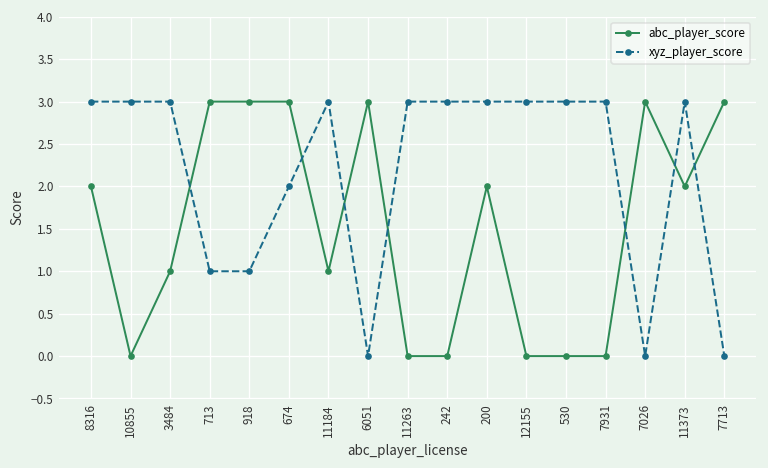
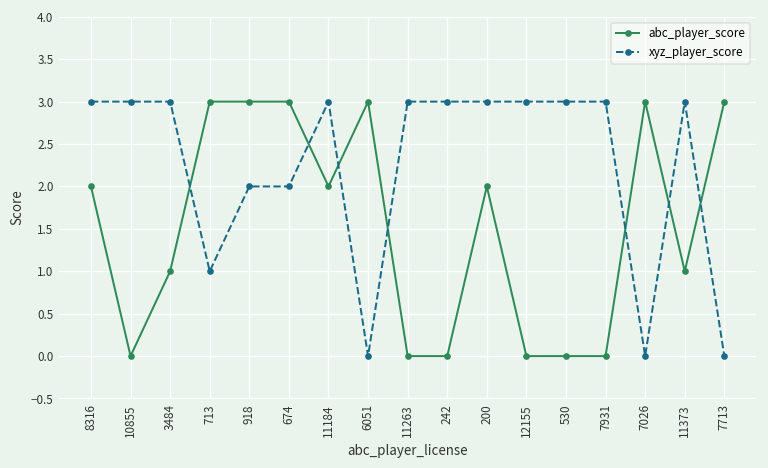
  {
    "abc_player_score": {
      "8316": 2,
      "10855": 0,
      "3484": 1,
      "713": 3,
      "918": 3,
      "674": 3,
-     "11184": 1,
+     "11184": 2,
      "6051": 3,
      "11263": 0,
      "242": 0,
      "200": 2,
      "12155": 0,
      "530": 0,
      "7931": 0,
      "7026": 3,
-     "11373": 2,
+     "11373": 1,
      "7713": 3
    },
    "xyz_player_score": {
      "8316": 3,
      "10855": 3,
      "3484": 3,
      "713": 1,
-     "918": 1,
+     "918": 2,
      "674": 2,
      "11184": 3,
      "6051": 0,
      "11263": 3,
      "242": 3,
      "200": 3,
      "12155": 3,
      "530": 3,
      "7931": 3,
      "7026": 0,
      "11373": 3,
      "7713": 0
    }
  }
